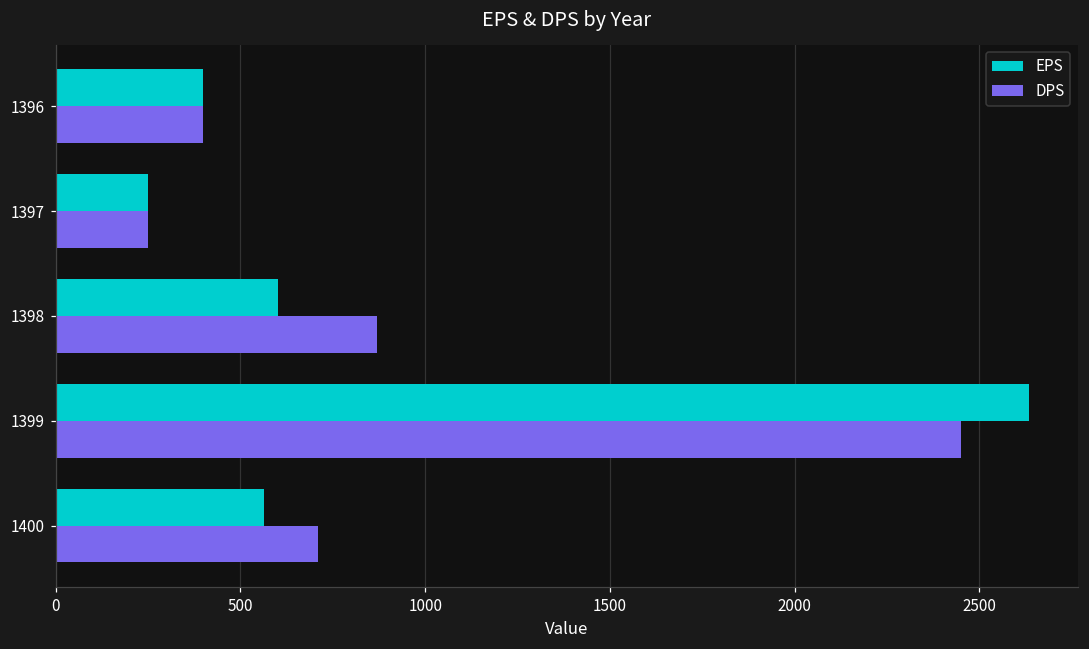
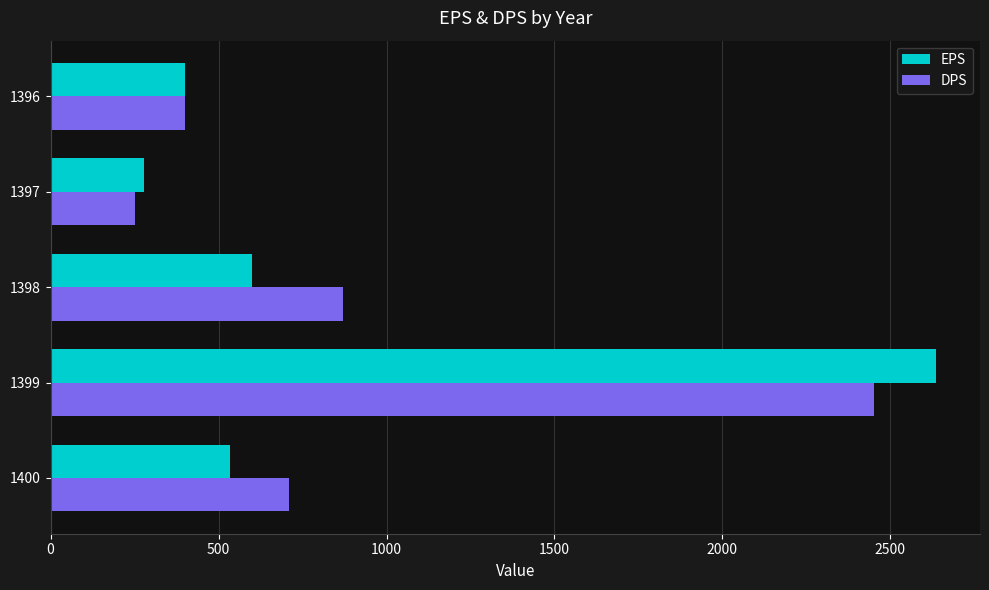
  {
    "EPS": {
      "1396": 400,
-     "1397": 250,
+     "1397": 280,
      "1398": 600,
      "1399": 2640,
-     "1400": 560
+     "1400": 540
    },
    "DPS": {
      "1396": 400,
      "1397": 250,
      "1398": 870,
      "1399": 2450,
      "1400": 710
    }
  }
